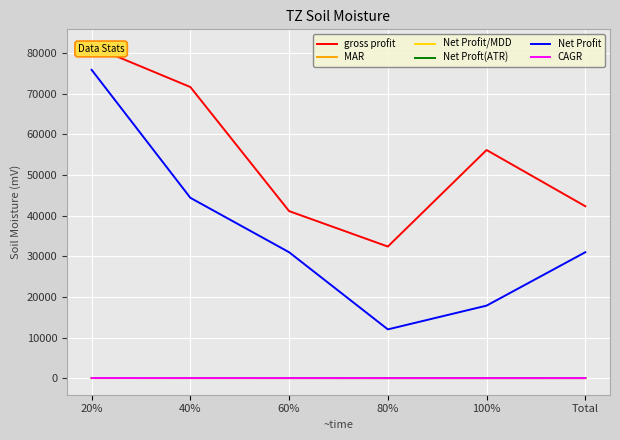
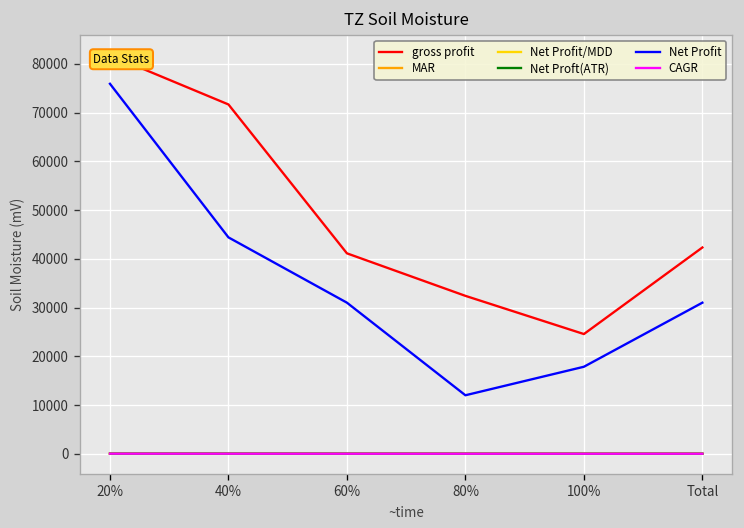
  {
    "gross profit": {
      "40%": 72000,
      "60%": 41000,
      "80%": 32000,
-     "100%": 56000,
+     "100%": 25000,
      "Total": 42000
    },
    "CAGR": {
      "20%": 0,
      "40%": 0,
      "60%": 0,
      "80%": 0,
      "100%": 0,
      "Total": 0
    },
    "Net Profit": {
      "20%": 76000,
      "40%": 44000,
      "60%": 31000,
      "80%": 12000,
      "100%": 18000,
      "Total": 31000
    }
  }
